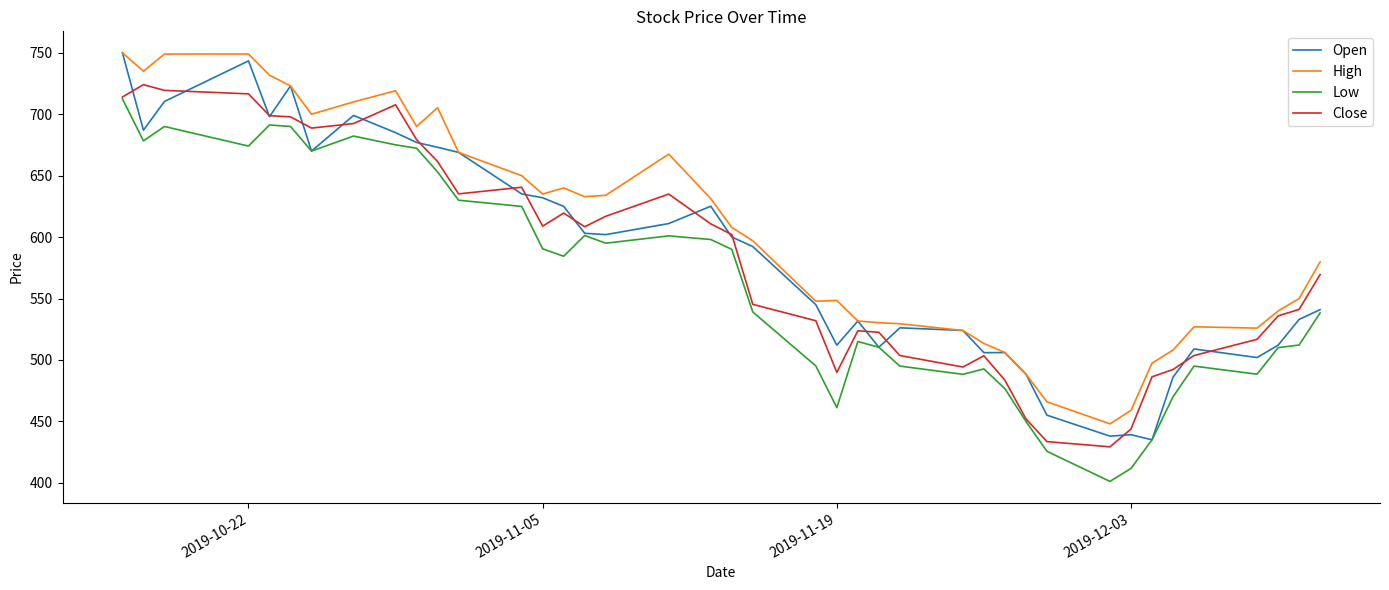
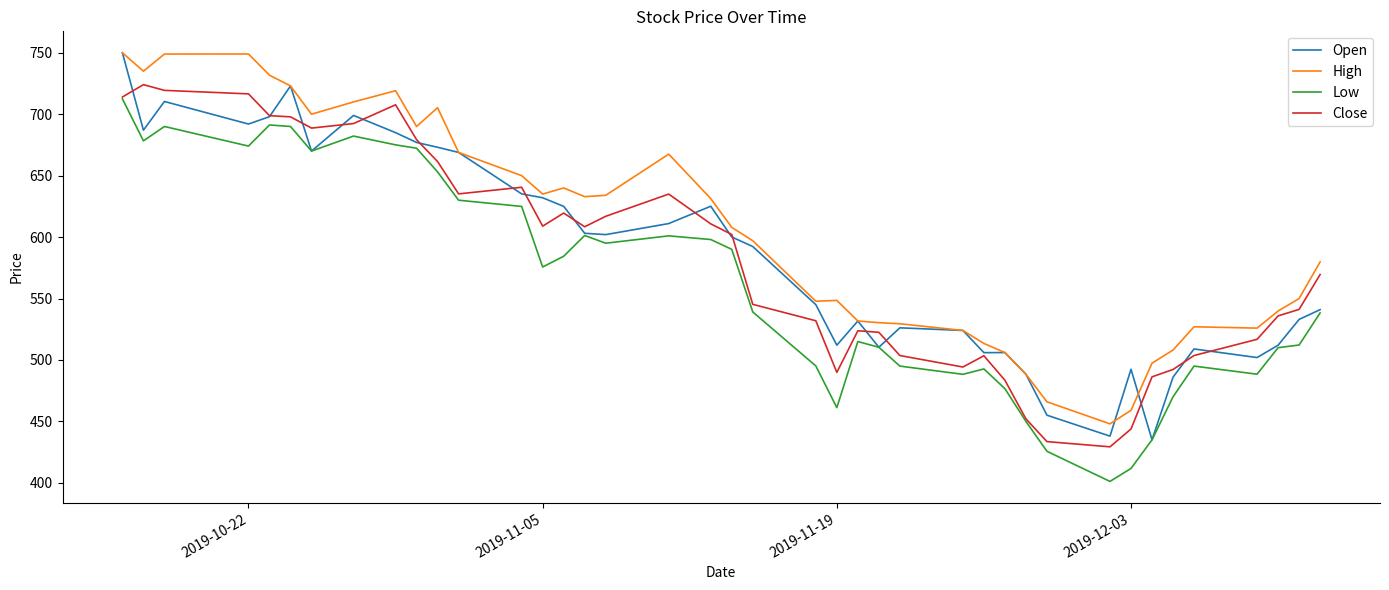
  {
    "Open": {
-     "2019-10-22": 743,
+     "2019-10-22": 692,
      "2019-11-05": 632,
      "2019-11-19": 512,
-     "2019-12-03": 439
+     "2019-12-03": 492
    },
    "High": {
      "2019-10-22": 749,
      "2019-11-05": 635,
      "2019-11-19": 548,
      "2019-12-03": 459
    },
    "Low": {
      "2019-10-22": 674,
-     "2019-11-05": 590,
+     "2019-11-05": 576,
      "2019-11-19": 461,
      "2019-12-03": 412
    },
    "Close": {
      "2019-10-22": 717,
      "2019-11-05": 609,
      "2019-11-19": 490,
      "2019-12-03": 444
    }
  }
